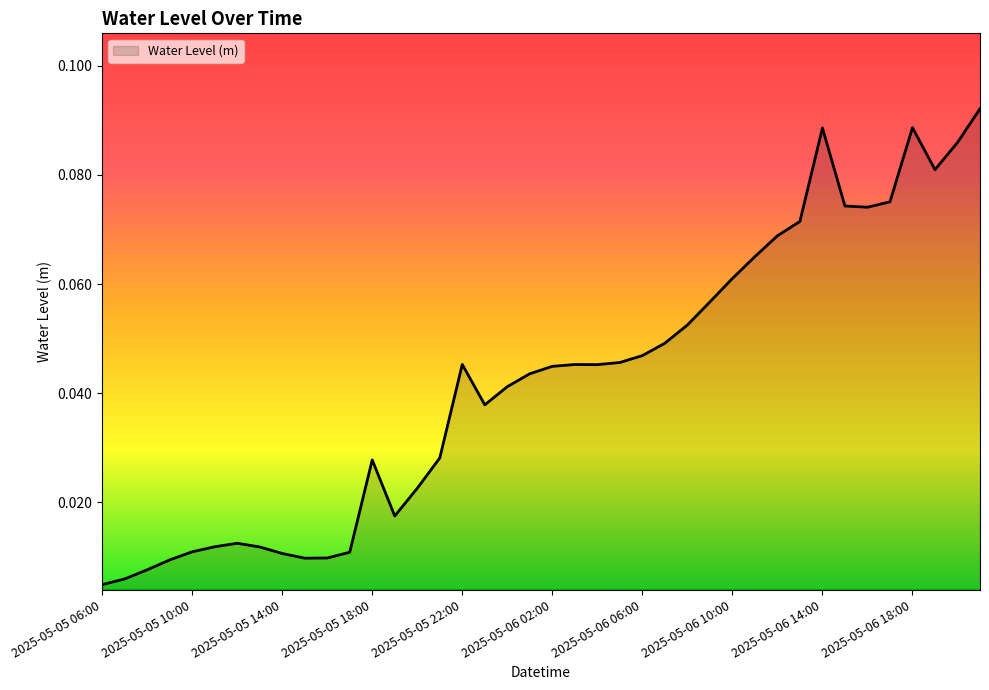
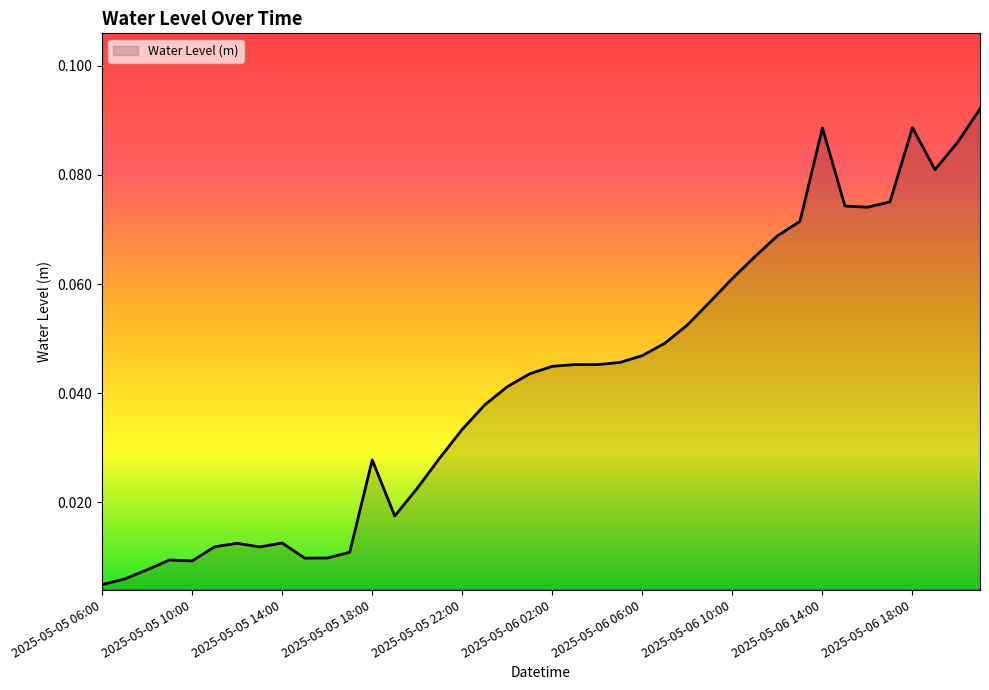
  {
    "2025-05-05 06:00": 0.005,
-   "2025-05-05 10:00": 0.011,
-   "2025-05-05 14:00": 0.011,
+   "2025-05-05 10:00": 0.009,
+   "2025-05-05 14:00": 0.013,
    "2025-05-05 18:00": 0.028,
-   "2025-05-05 22:00": 0.045,
+   "2025-05-05 22:00": 0.033,
    "2025-05-06 02:00": 0.045,
    "2025-05-06 06:00": 0.047,
    "2025-05-06 10:00": 0.061,
    "2025-05-06 14:00": 0.089,
    "2025-05-06 18:00": 0.089
  }
